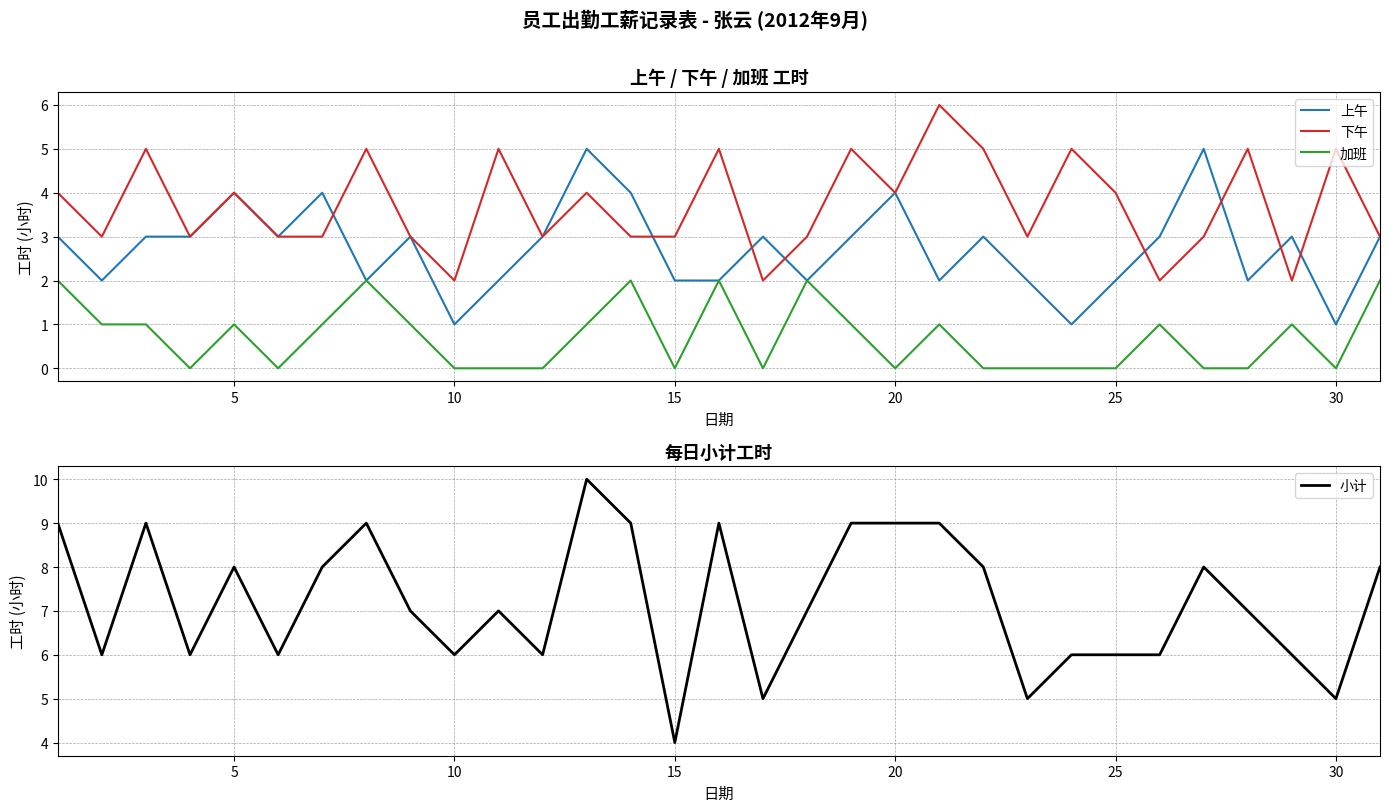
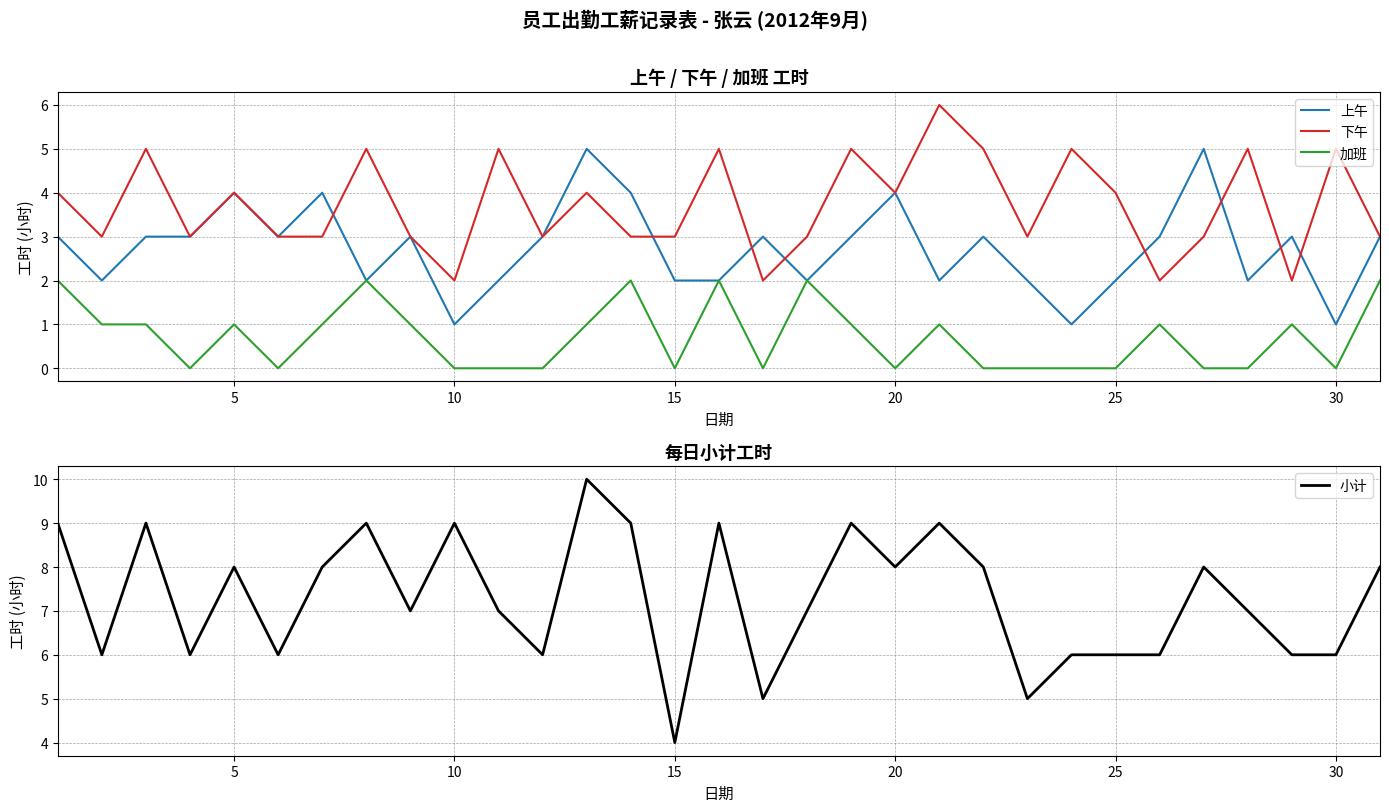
  {
    "上午 / 下午 / 加班 工时": {
      "上午": {
        "10": 1.0,
        "15": 2.0,
        "25": 2.0,
        "30": 1.0
      },
      "下午": {
        "10": 2.0,
        "15": 3.0,
        "25": 4.0
      },
      "加班": {
        "5": 1.0,
        "10": 0.0,
        "15": 0.0,
        "20": 0.0,
        "25": 0.0,
        "30": 0.0
      }
    },
    "每日小计工时": {
      "5": 8,
-     "10": 6,
+     "10": 9,
      "15": 4,
-     "20": 9,
+     "20": 8,
      "25": 6,
-     "30": 5
+     "30": 6
    }
  }
